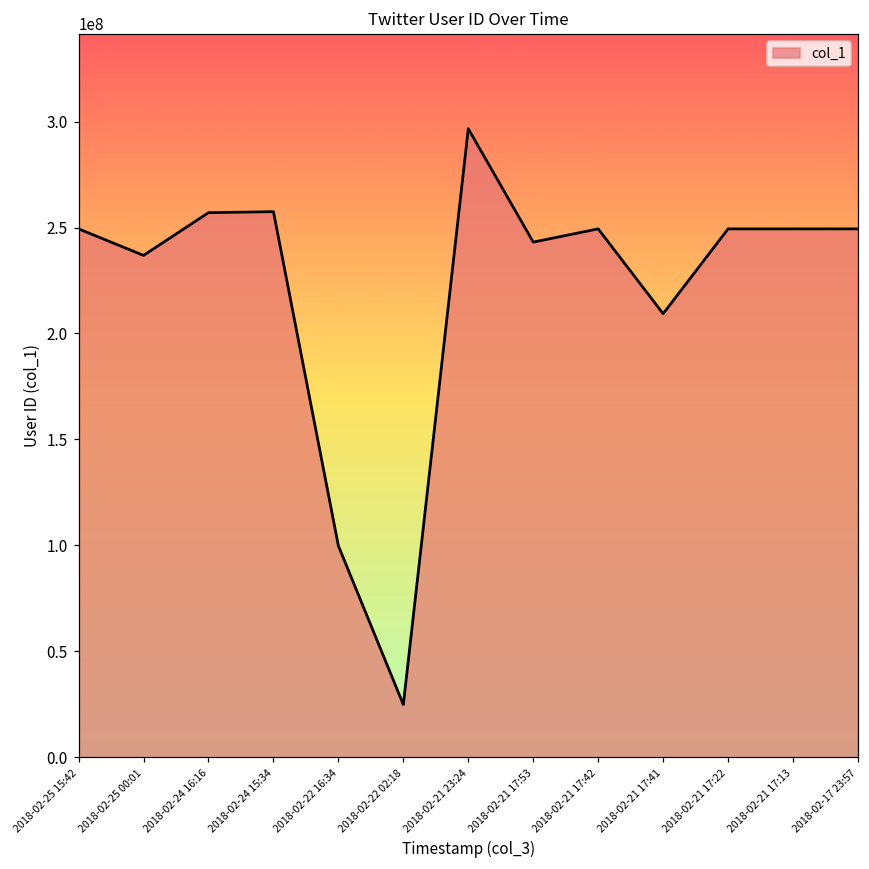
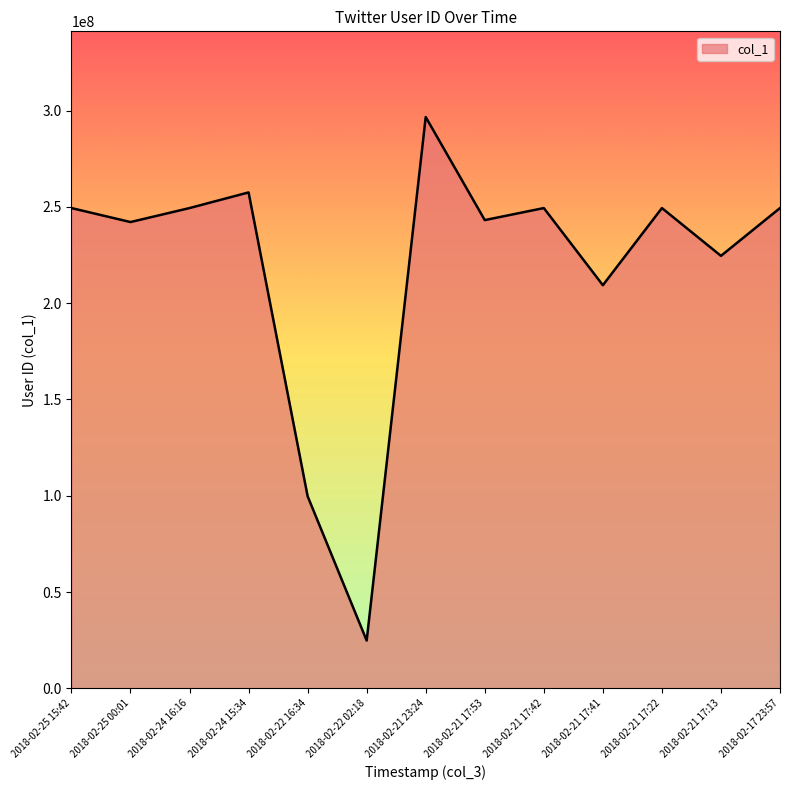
  {
    "2018-02-25 15:42": 249000000,
-   "2018-02-25 00:01": 237000000,
-   "2018-02-24 16:16": 257000000,
+   "2018-02-25 00:01": 242000000,
+   "2018-02-24 16:16": 249000000,
    "2018-02-24 15:34": 258000000,
    "2018-02-22 16:34": 100000000,
    "2018-02-22 02:18": 25000000,
    "2018-02-21 23:24": 297000000,
    "2018-02-21 17:53": 243000000,
    "2018-02-21 17:42": 249000000,
    "2018-02-21 17:41": 209000000,
    "2018-02-21 17:22": 249000000,
-   "2018-02-21 17:13": 249000000,
+   "2018-02-21 17:13": 225000000,
    "2018-02-17 23:57": 249000000
  }
